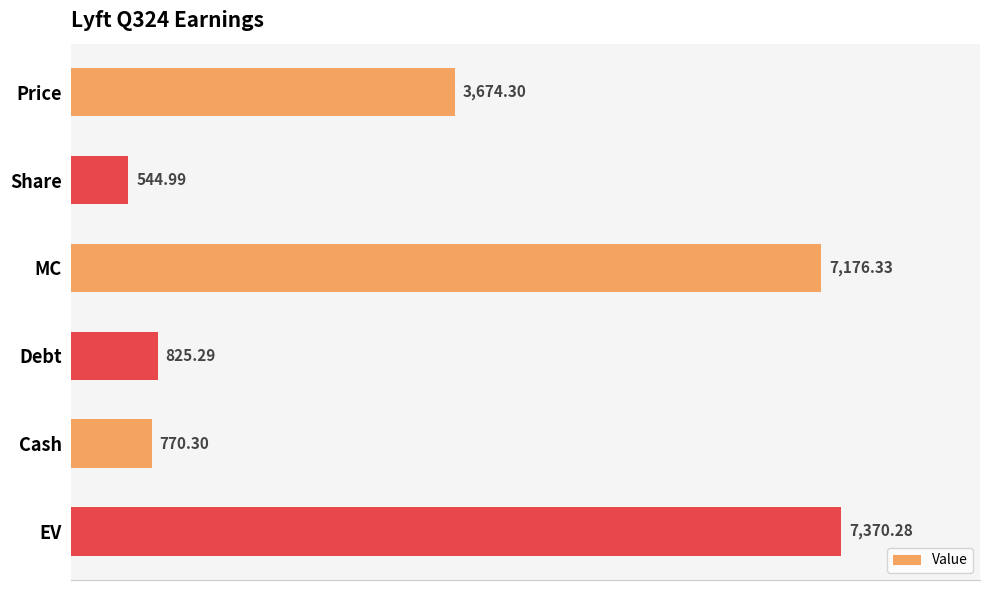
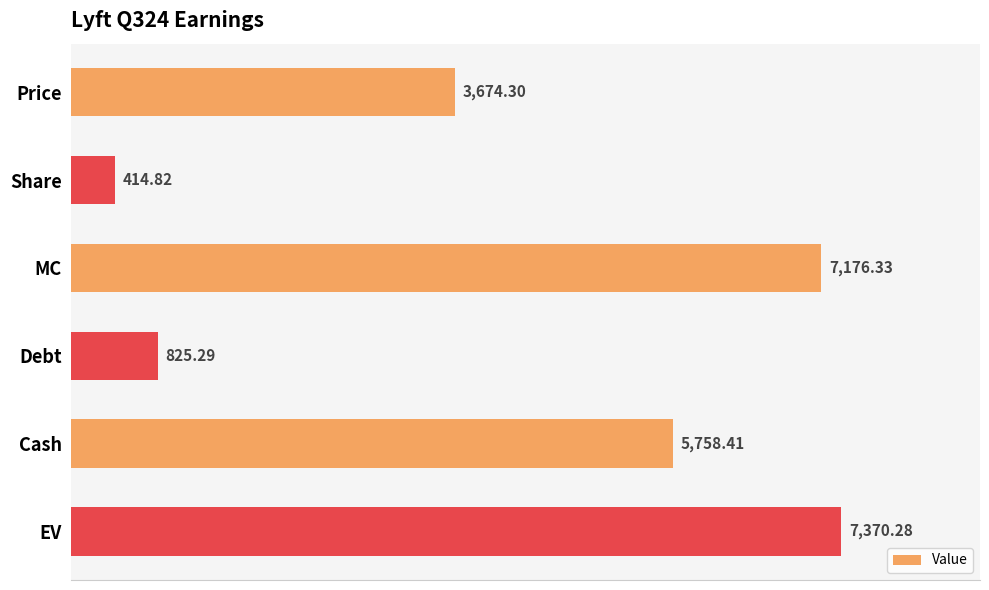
  {
    "Price": "3,674.30",
-   "Share": "544.99",
+   "Share": "414.82",
    "MC": "7,176.33",
    "Debt": "825.29",
-   "Cash": "770.30",
+   "Cash": "5,758.41",
    "EV": "7,370.28"
  }
